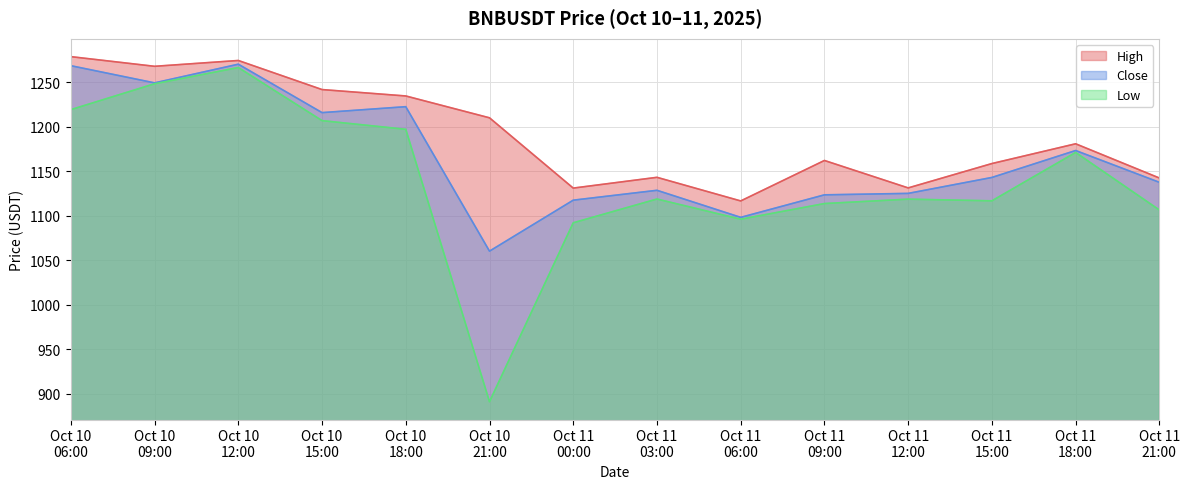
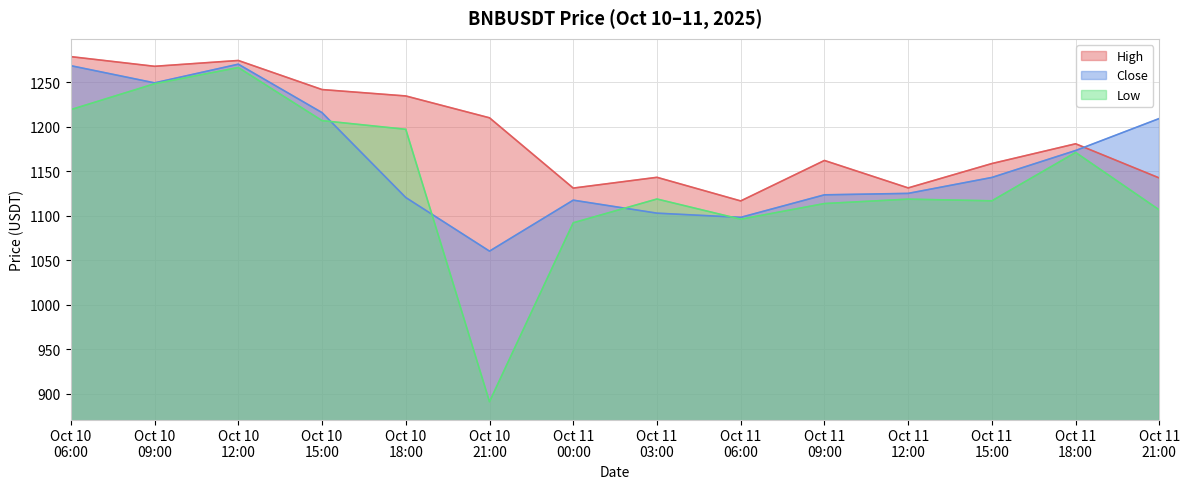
  {
    "High": {
      "Oct 10 06:00": 1280,
      "Oct 10 09:00": 1270,
      "Oct 10 12:00": 1270,
      "Oct 10 15:00": 1240,
      "Oct 10 18:00": 1230,
      "Oct 10 21:00": 1210,
      "Oct 11 00:00": 1130,
      "Oct 11 03:00": 1140,
      "Oct 11 06:00": 1120,
      "Oct 11 09:00": 1160,
      "Oct 11 12:00": 1130,
      "Oct 11 15:00": 1160,
      "Oct 11 18:00": 1180,
      "Oct 11 21:00": 1140
    },
    "Close": {
      "Oct 10 06:00": 1270,
      "Oct 10 12:00": 1270,
      "Oct 10 15:00": 1220,
-     "Oct 10 18:00": 1220,
+     "Oct 10 18:00": 1120,
      "Oct 10 21:00": 1060,
      "Oct 11 00:00": 1120,
-     "Oct 11 03:00": 1130,
+     "Oct 11 03:00": 1100,
      "Oct 11 09:00": 1120,
      "Oct 11 12:00": 1120,
      "Oct 11 15:00": 1140,
-     "Oct 11 21:00": 1140
+     "Oct 11 21:00": 1210
    },
    "Low": {
      "Oct 10 06:00": 1220,
      "Oct 10 12:00": 1270,
      "Oct 10 15:00": 1210,
      "Oct 10 18:00": 1200,
      "Oct 10 21:00": 890,
      "Oct 11 00:00": 1090,
      "Oct 11 03:00": 1120,
      "Oct 11 09:00": 1110,
      "Oct 11 12:00": 1120,
      "Oct 11 15:00": 1120,
      "Oct 11 21:00": 1110
    }
  }
